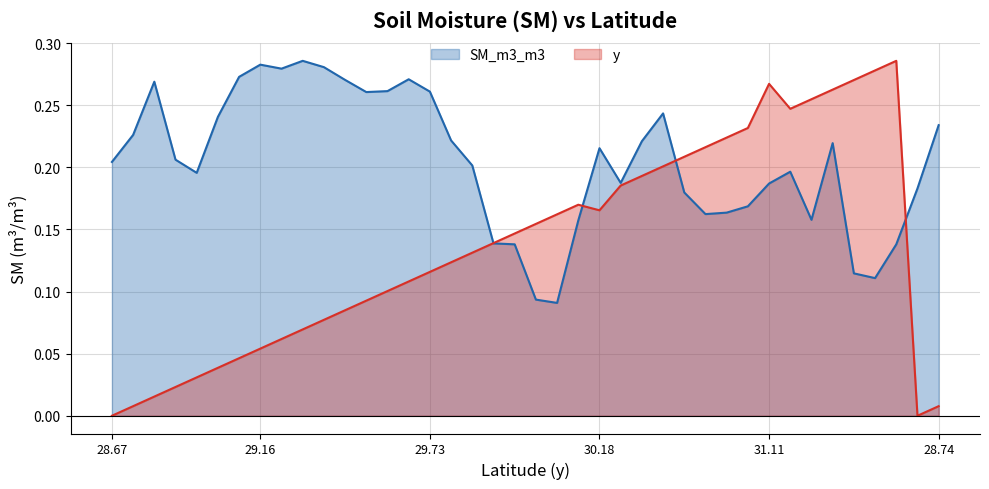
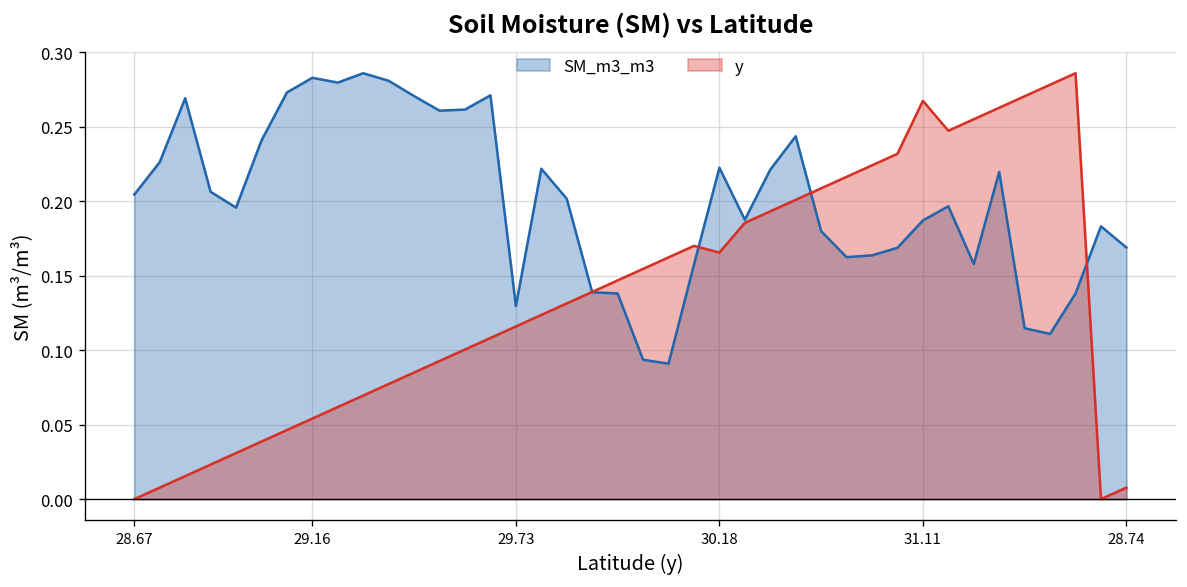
  {
    "SM_m3_m3": {
      "28.67": 0.204,
      "29.16": 0.283,
-     "29.73": 0.261,
-     "30.18": 0.215,
+     "29.73": 0.130,
+     "30.18": 0.222,
      "31.11": 0.187,
-     "28.74": 0.234
+     "28.74": 0.169
    },
    "y": {
      "28.67": 0.000,
      "29.16": 0.054,
      "29.73": 0.116,
      "30.18": 0.165,
      "31.11": 0.267,
      "28.74": 0.008
    }
  }
